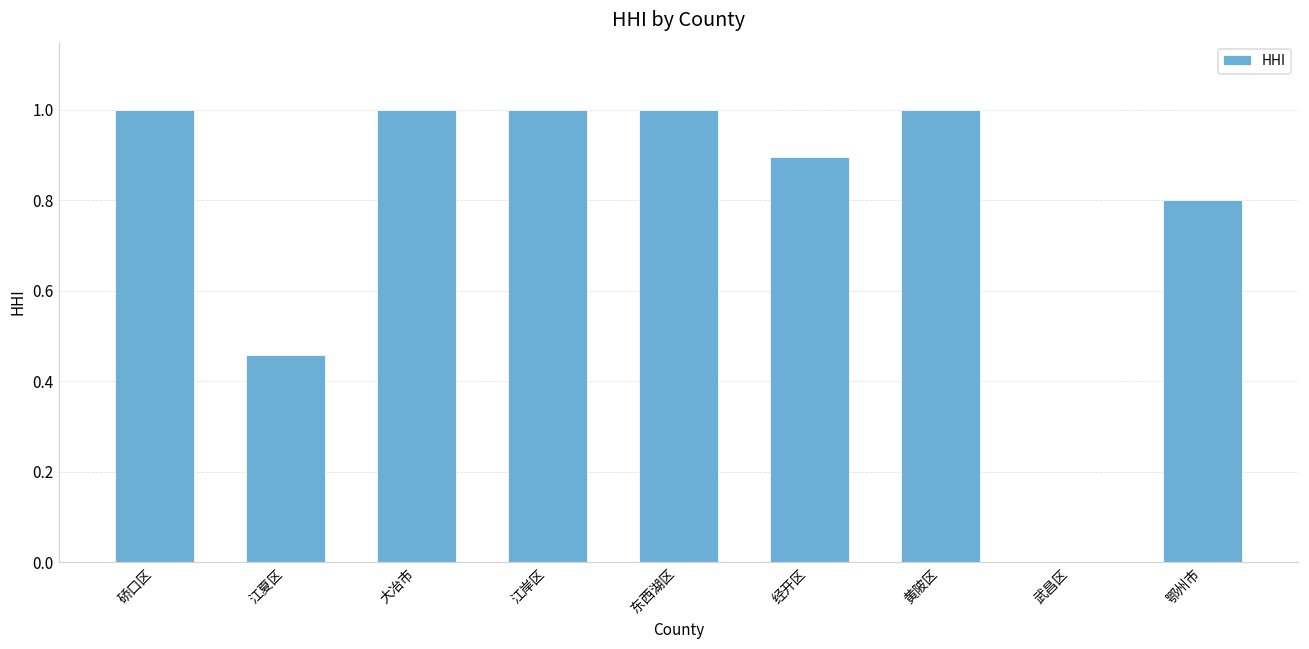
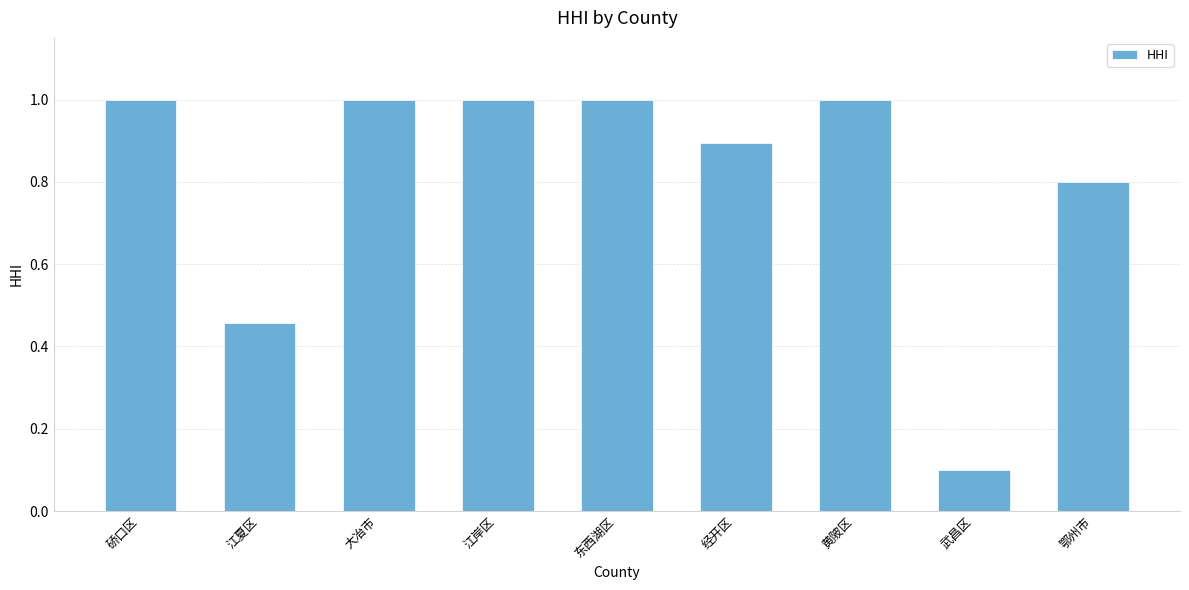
  {
    "硚口区": 1.0,
    "江夏区": 0.46,
    "大冶市": 1.0,
    "江岸区": 1.0,
    "东西湖区": 1.0,
    "经开区": 0.9,
    "黄陂区": 1.0,
-   "武昌区": 0.0,
+   "武昌区": 0.1,
    "鄂州市": 0.8
  }
